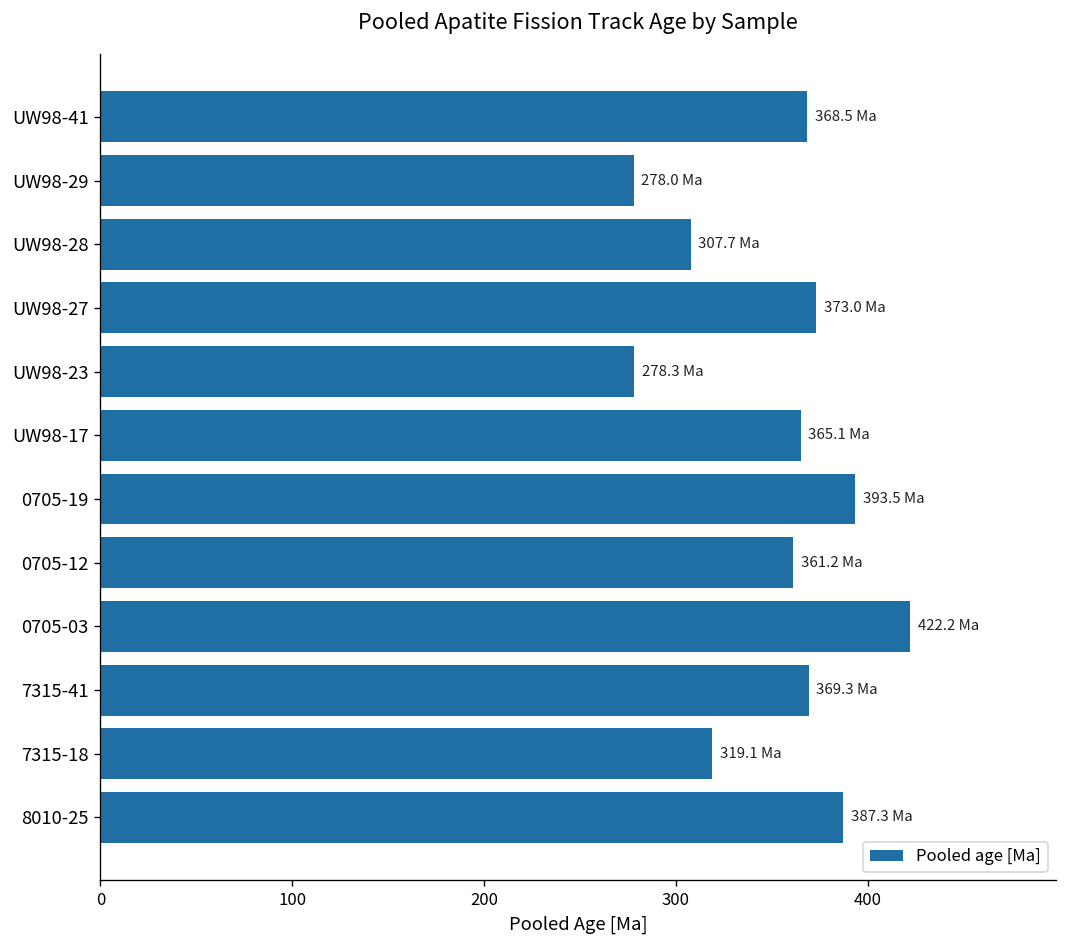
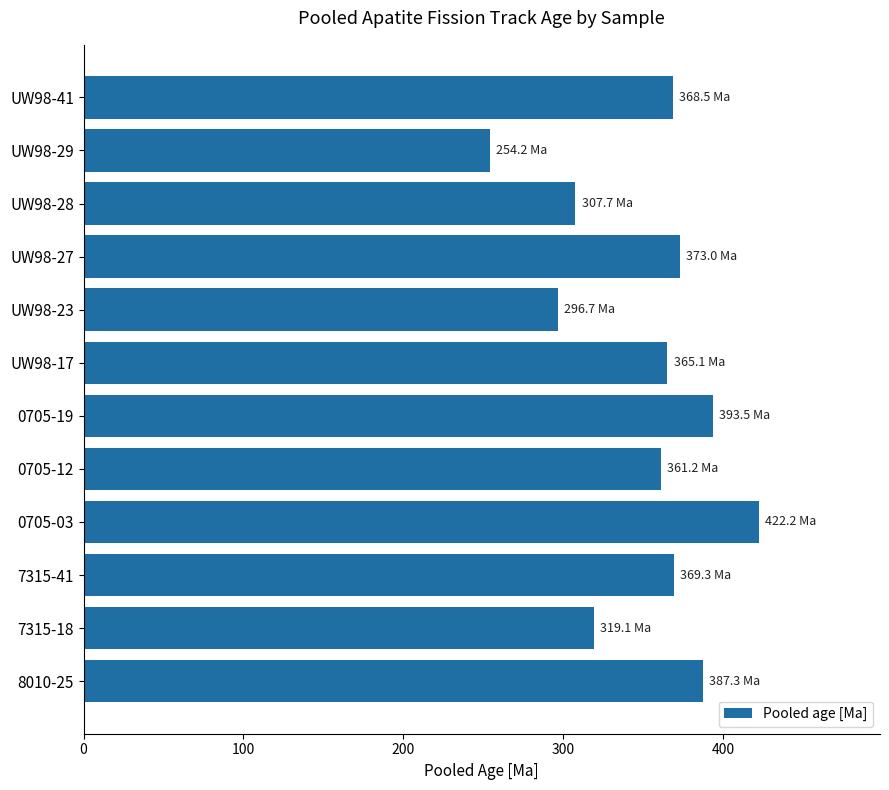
  {
    "UW98-41": 368.5,
-   "UW98-29": 278.0,
+   "UW98-29": 254.2,
    "UW98-28": 307.7,
    "UW98-27": 373.0,
-   "UW98-23": 278.3,
+   "UW98-23": 296.7,
    "UW98-17": 365.1,
    "0705-19": 393.5,
    "0705-12": 361.2,
    "0705-03": 422.2,
    "7315-41": 369.3,
    "7315-18": 319.1,
    "8010-25": 387.3
  }
